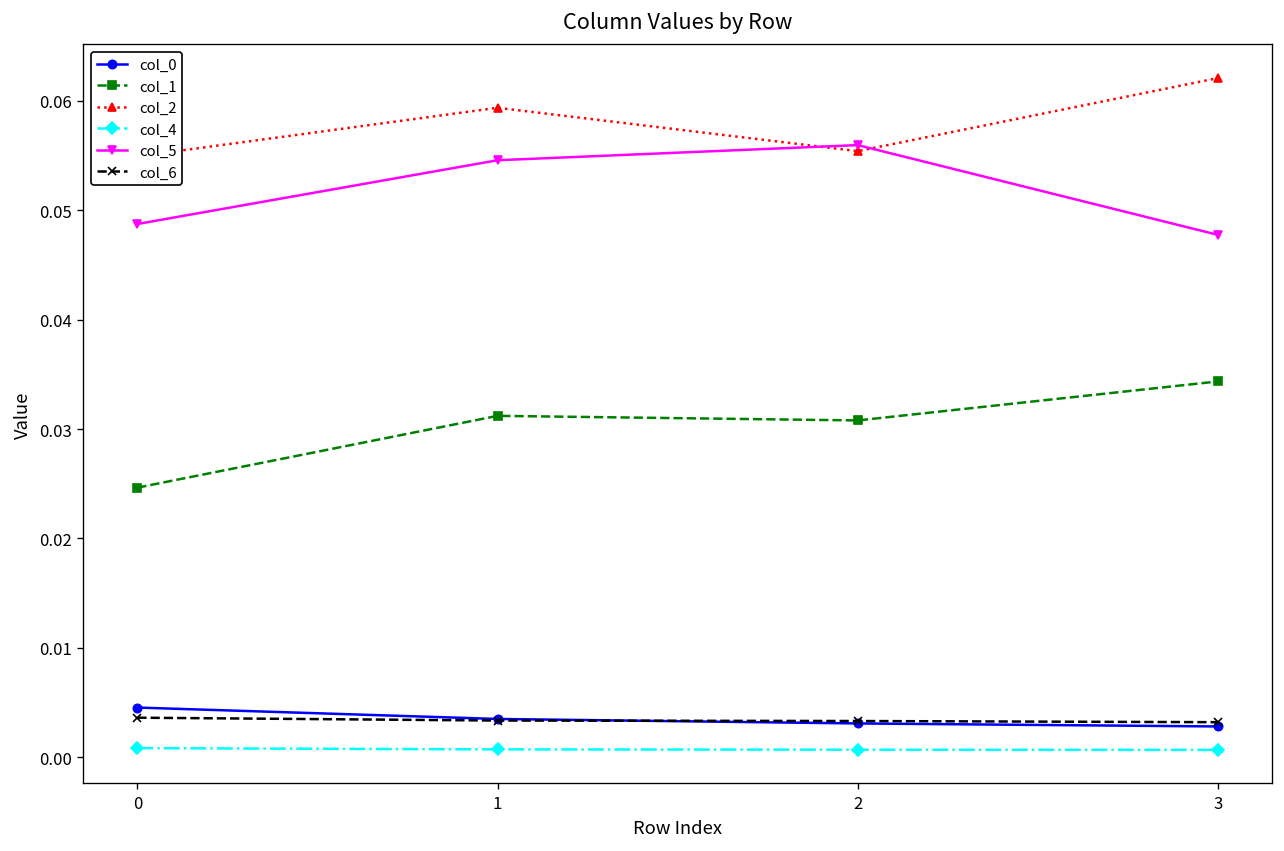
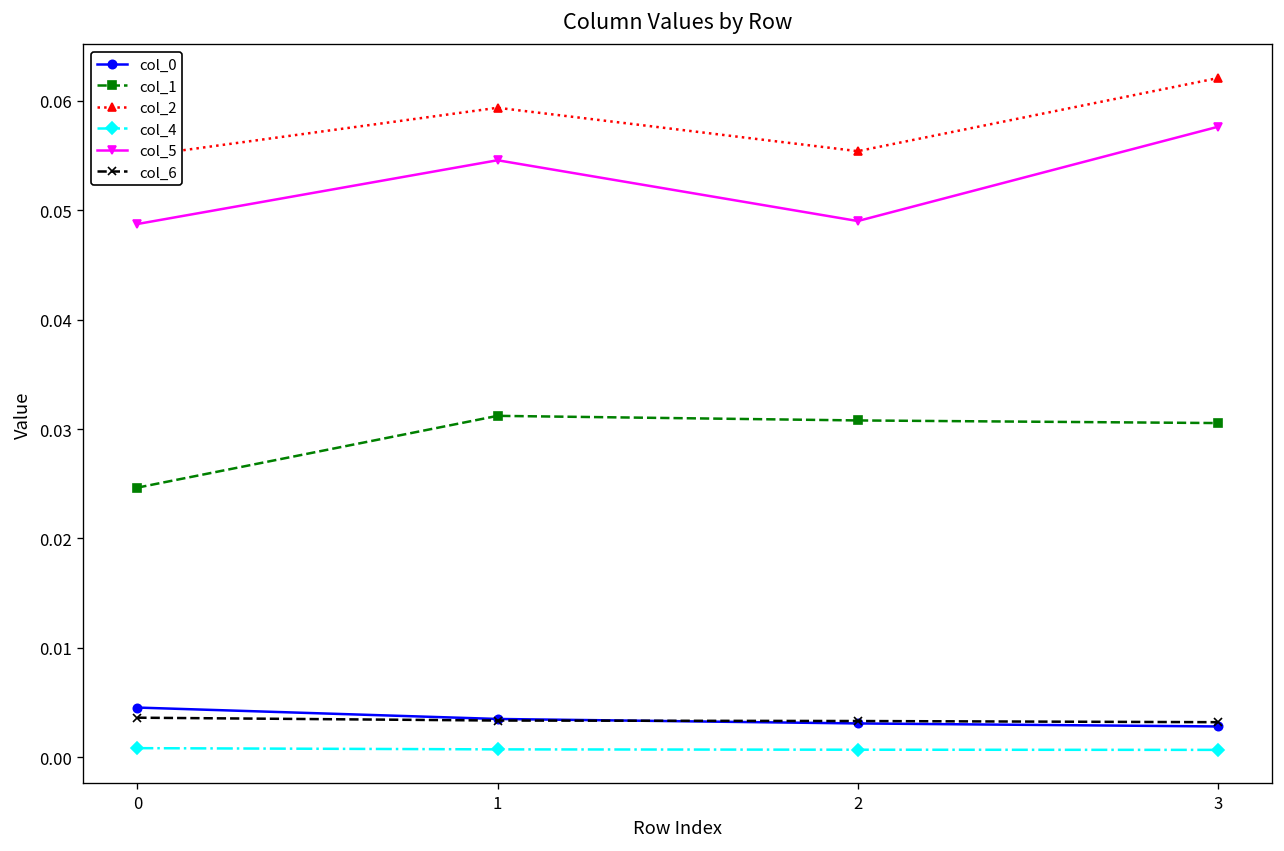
  {
    "col_0": {
      "0": 0.005,
      "3": 0.003
    },
    "col_1": {
      "0": 0.025,
      "1": 0.031,
      "2": 0.031,
-     "3": 0.034
+     "3": 0.031
    },
    "col_2": {
      "1": 0.059,
      "2": 0.055,
      "3": 0.062
    },
    "col_4": {
      "0": 0.001,
      "1": 0.001,
      "2": 0.001,
      "3": 0.001
    },
    "col_5": {
      "0": 0.049,
      "1": 0.055,
-     "2": 0.056,
-     "3": 0.048
+     "2": 0.049,
+     "3": 0.058
    },
    "col_6": {
      "0": 0.004,
      "3": 0.003
    }
  }
